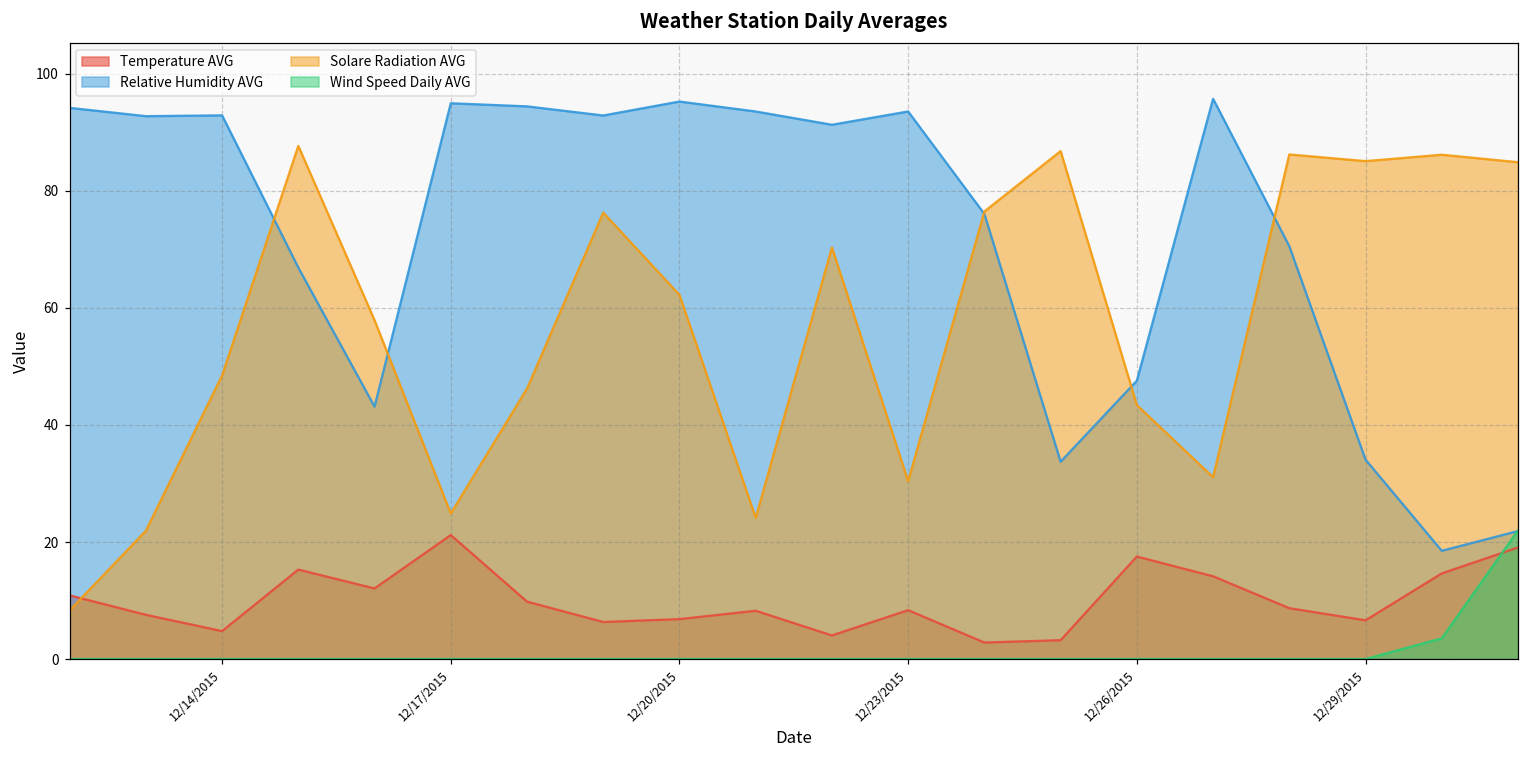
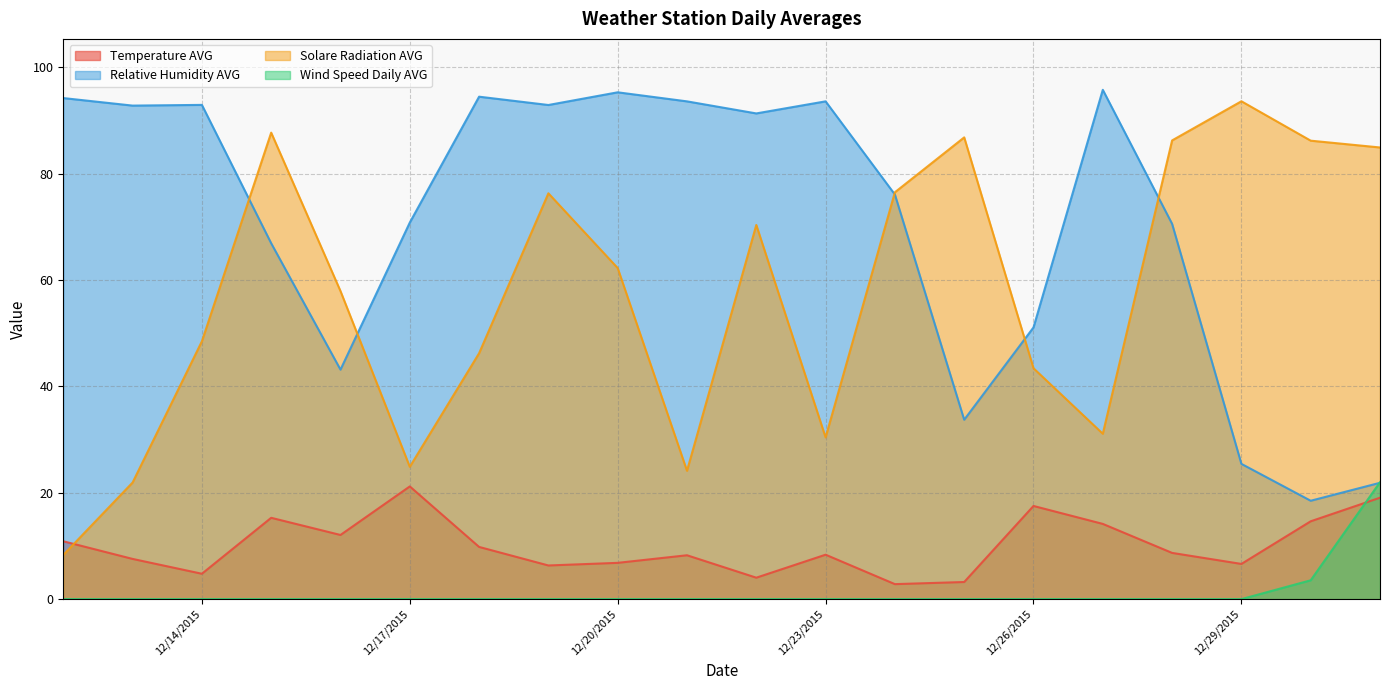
  {
    "Temperature AVG": {
      "12/14/2015": 5,
      "12/17/2015": 21,
      "12/20/2015": 7,
      "12/23/2015": 8,
      "12/26/2015": 18,
      "12/29/2015": 7
    },
    "Relative Humidity AVG": {
      "12/14/2015": 93,
-     "12/17/2015": 95,
+     "12/17/2015": 71,
      "12/20/2015": 95,
      "12/23/2015": 94,
-     "12/26/2015": 48,
-     "12/29/2015": 34
+     "12/26/2015": 51,
+     "12/29/2015": 25
    },
    "Solare Radiation AVG": {
      "12/14/2015": 48,
      "12/17/2015": 25,
      "12/20/2015": 62,
      "12/23/2015": 30,
      "12/26/2015": 43,
-     "12/29/2015": 85
+     "12/29/2015": 94
    },
    "Wind Speed Daily AVG": {
      "12/14/2015": 0,
      "12/17/2015": 0,
      "12/20/2015": 0,
      "12/23/2015": 0,
      "12/26/2015": 0,
      "12/29/2015": 0
    }
  }
